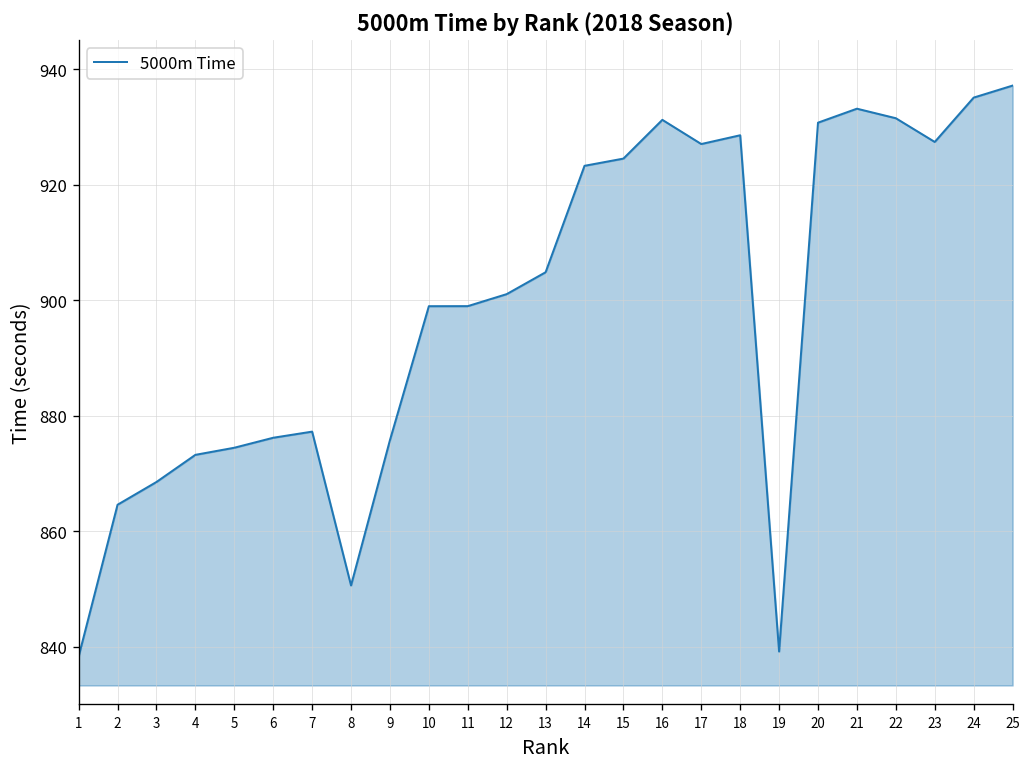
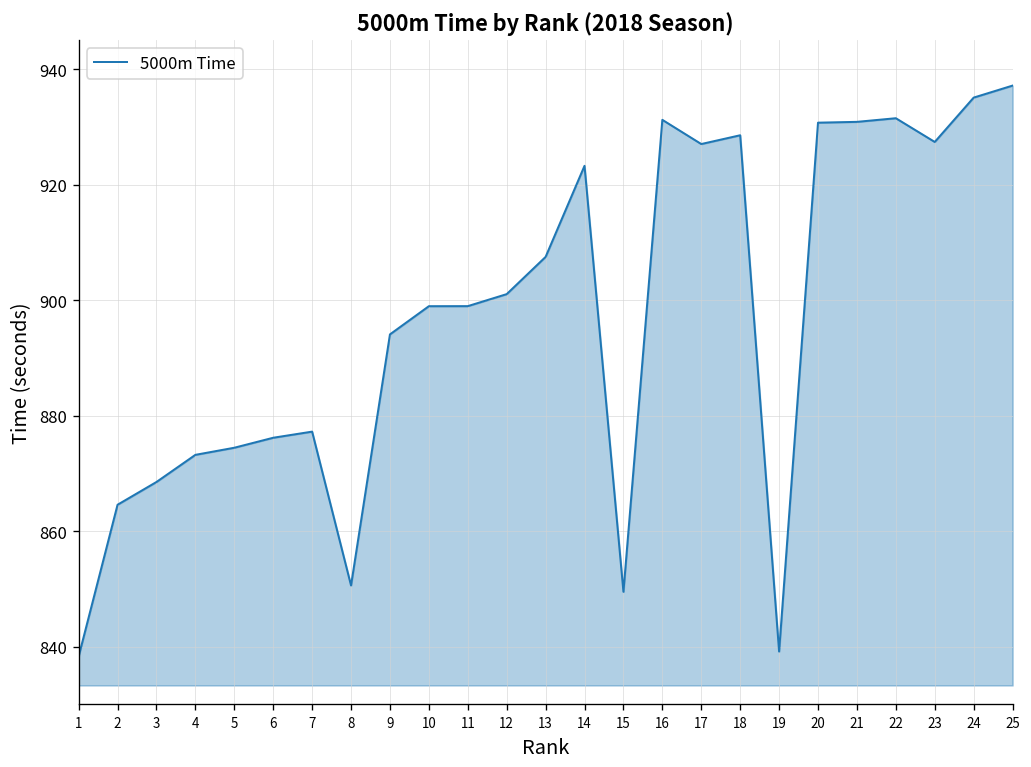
  {
    "1": 838,
    "2": 865,
    "3": 868,
    "4": 873,
    "5": 874,
    "6": 876,
    "7": 877,
    "8": 851,
-   "9": 876,
+   "9": 894,
    "10": 899,
    "11": 899,
    "12": 901,
-   "13": 905,
+   "13": 907,
    "14": 923,
-   "15": 924,
+   "15": 849,
    "16": 931,
    "17": 927,
    "18": 929,
    "19": 839,
    "20": 931,
-   "21": 933,
+   "21": 931,
    "22": 931,
    "23": 927,
    "24": 935,
    "25": 937
  }
